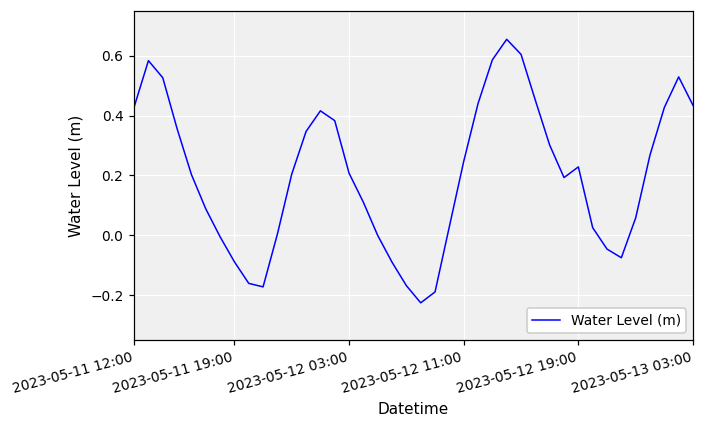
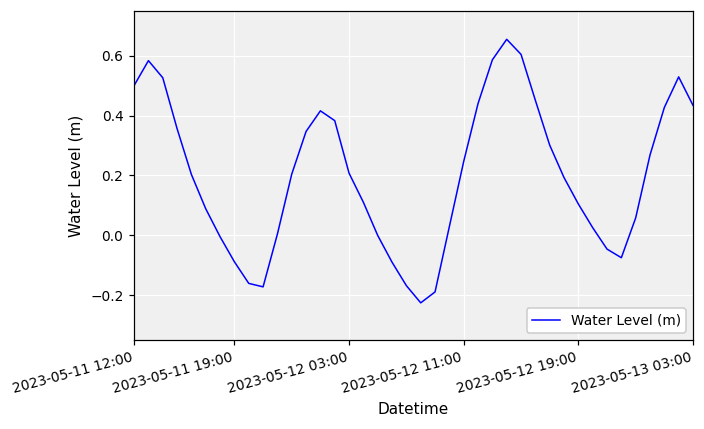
  {
-   "2023-05-11 12:00": 0.43,
+   "2023-05-11 12:00": 0.50,
    "2023-05-11 19:00": -0.09,
    "2023-05-12 03:00": 0.21,
    "2023-05-12 11:00": 0.25,
-   "2023-05-12 19:00": 0.23,
+   "2023-05-12 19:00": 0.10,
    "2023-05-13 03:00": 0.43
  }
